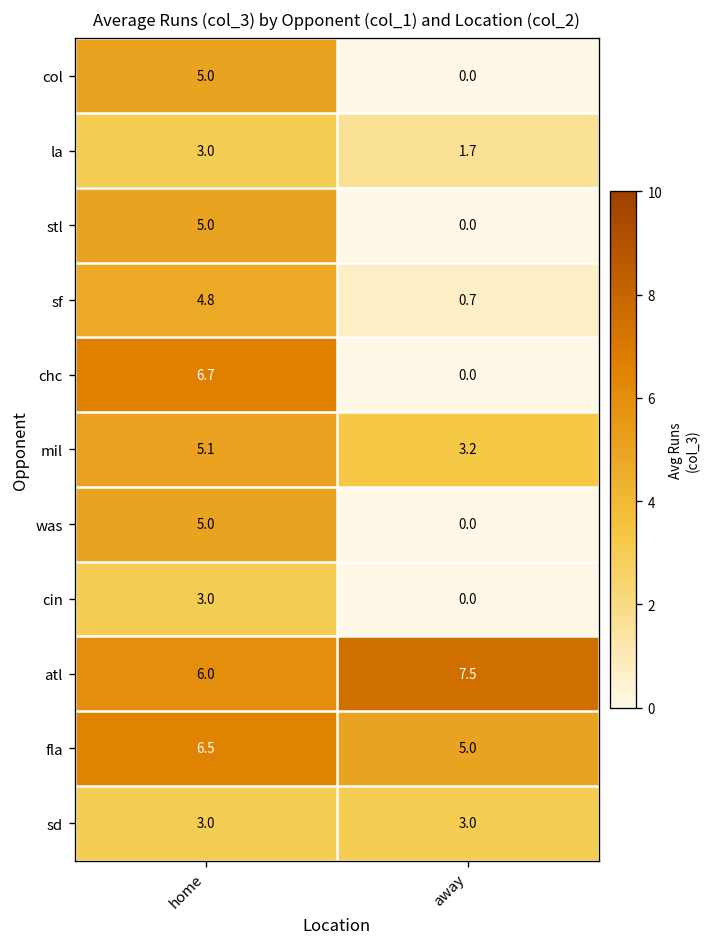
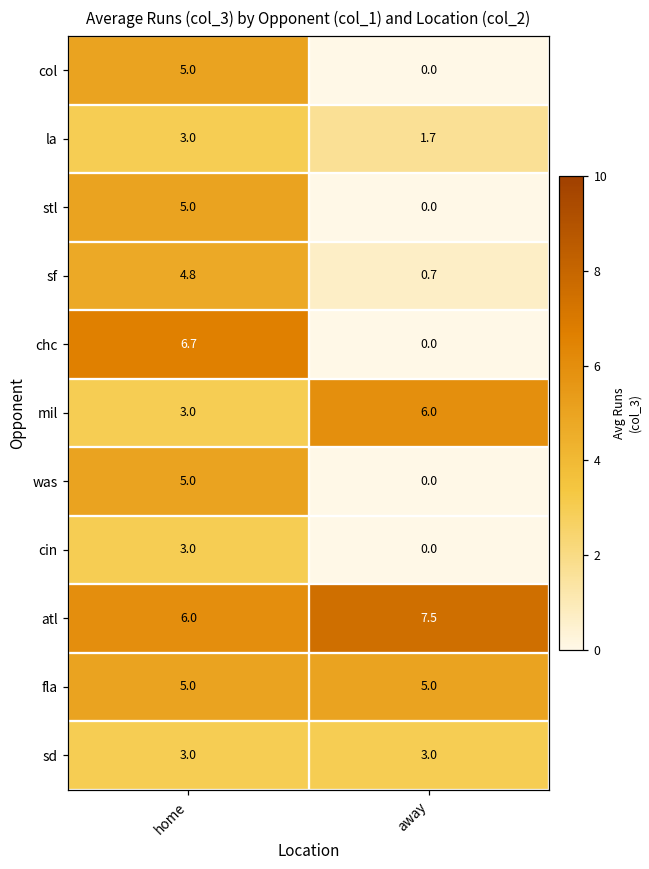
  {
    "col": {
      "home": 5.0,
      "away": 0.0
    },
    "la": {
      "home": 3.0,
      "away": 1.7
    },
    "stl": {
      "home": 5.0,
      "away": 0.0
    },
    "sf": {
      "home": 4.8,
      "away": 0.7
    },
    "chc": {
      "home": 6.7,
      "away": 0.0
    },
    "mil": {
-     "home": 5.1,
-     "away": 3.2
+     "home": 3.0,
+     "away": 6.0
    },
    "was": {
      "home": 5.0,
      "away": 0.0
    },
    "cin": {
      "home": 3.0,
      "away": 0.0
    },
    "atl": {
      "home": 6.0,
      "away": 7.5
    },
    "fla": {
-     "home": 6.5,
+     "home": 5.0,
      "away": 5.0
    },
    "sd": {
      "home": 3.0,
      "away": 3.0
    }
  }
